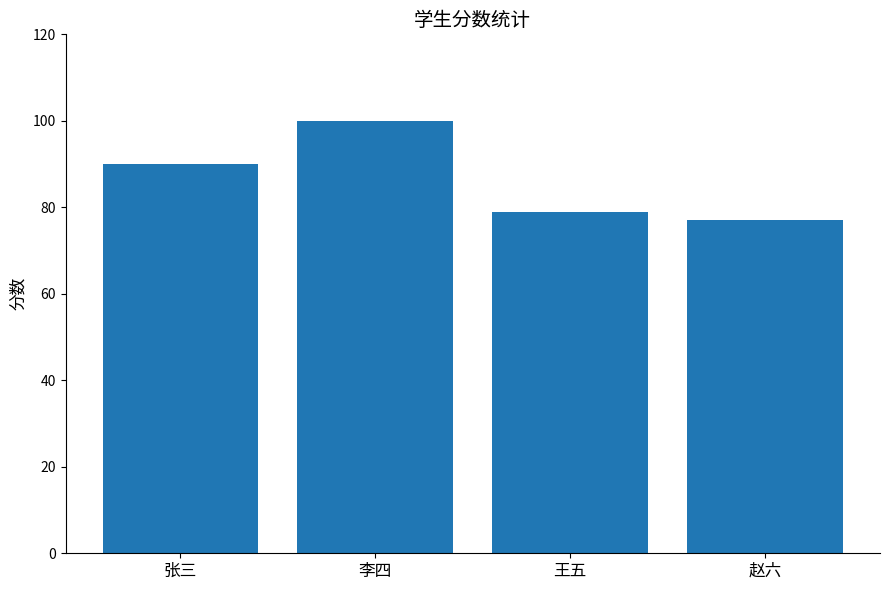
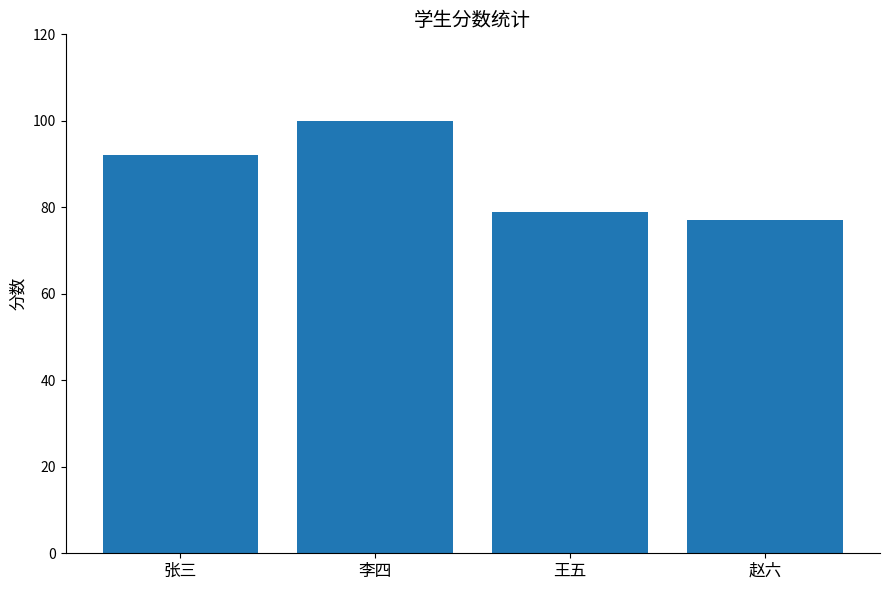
  {
-   "张三": 90,
+   "张三": 92,
    "李四": 100,
    "王五": 79,
    "赵六": 77
  }
